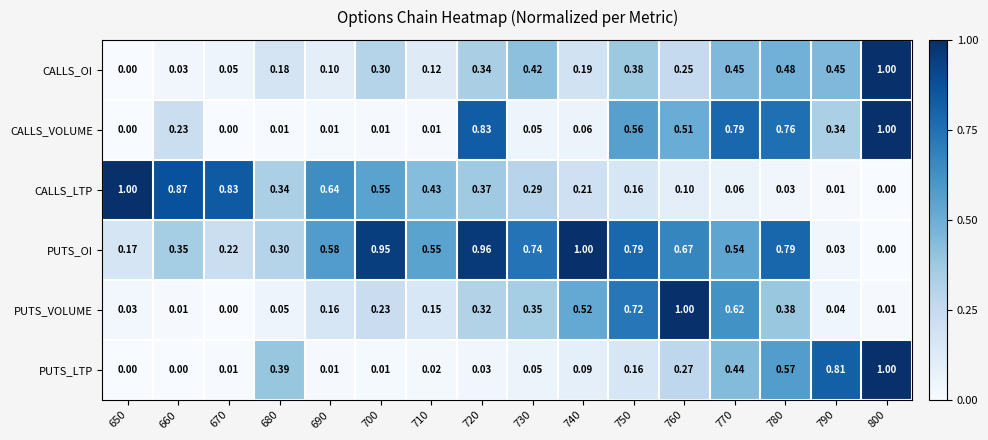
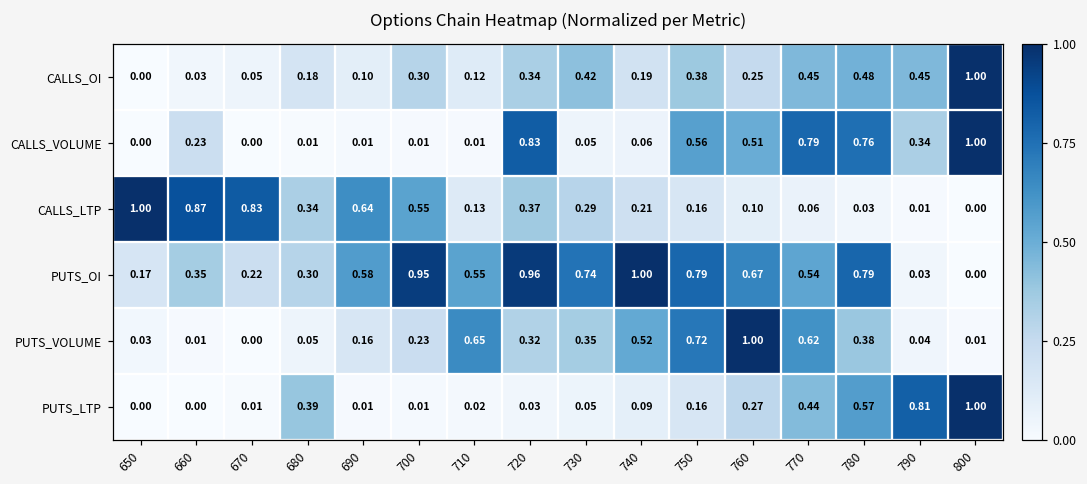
  {
    "CALLS_OI": {
      "650": 0.00,
      "660": 0.03,
      "670": 0.05,
      "680": 0.18,
      "690": 0.10,
      "700": 0.30,
      "710": 0.12,
      "720": 0.34,
      "730": 0.42,
      "740": 0.19,
      "750": 0.38,
      "760": 0.25,
      "770": 0.45,
      "780": 0.48,
      "790": 0.45,
      "800": 1.00
    },
    "CALLS_VOLUME": {
      "650": 0.00,
      "660": 0.23,
      "670": 0.00,
      "680": 0.01,
      "690": 0.01,
      "700": 0.01,
      "710": 0.01,
      "720": 0.83,
      "730": 0.05,
      "740": 0.06,
      "750": 0.56,
      "760": 0.51,
      "770": 0.79,
      "780": 0.76,
      "790": 0.34,
      "800": 1.00
    },
    "CALLS_LTP": {
      "650": 1.00,
      "660": 0.87,
      "670": 0.83,
      "680": 0.34,
      "690": 0.64,
      "700": 0.55,
-     "710": 0.43,
+     "710": 0.13,
      "720": 0.37,
      "730": 0.29,
      "740": 0.21,
      "750": 0.16,
      "760": 0.10,
      "770": 0.06,
      "780": 0.03,
      "790": 0.01,
      "800": 0.00
    },
    "PUTS_OI": {
      "650": 0.17,
      "660": 0.35,
      "670": 0.22,
      "680": 0.30,
      "690": 0.58,
      "700": 0.95,
      "710": 0.55,
      "720": 0.96,
      "730": 0.74,
      "740": 1.00,
      "750": 0.79,
      "760": 0.67,
      "770": 0.54,
      "780": 0.79,
      "790": 0.03,
      "800": 0.00
    },
    "PUTS_VOLUME": {
      "650": 0.03,
      "660": 0.01,
      "670": 0.00,
      "680": 0.05,
      "690": 0.16,
      "700": 0.23,
-     "710": 0.15,
+     "710": 0.65,
      "720": 0.32,
      "730": 0.35,
      "740": 0.52,
      "750": 0.72,
      "760": 1.00,
      "770": 0.62,
      "780": 0.38,
      "790": 0.04,
      "800": 0.01
    },
    "PUTS_LTP": {
      "650": 0.00,
      "660": 0.00,
      "670": 0.01,
      "680": 0.39,
      "690": 0.01,
      "700": 0.01,
      "710": 0.02,
      "720": 0.03,
      "730": 0.05,
      "740": 0.09,
      "750": 0.16,
      "760": 0.27,
      "770": 0.44,
      "780": 0.57,
      "790": 0.81,
      "800": 1.00
    }
  }
